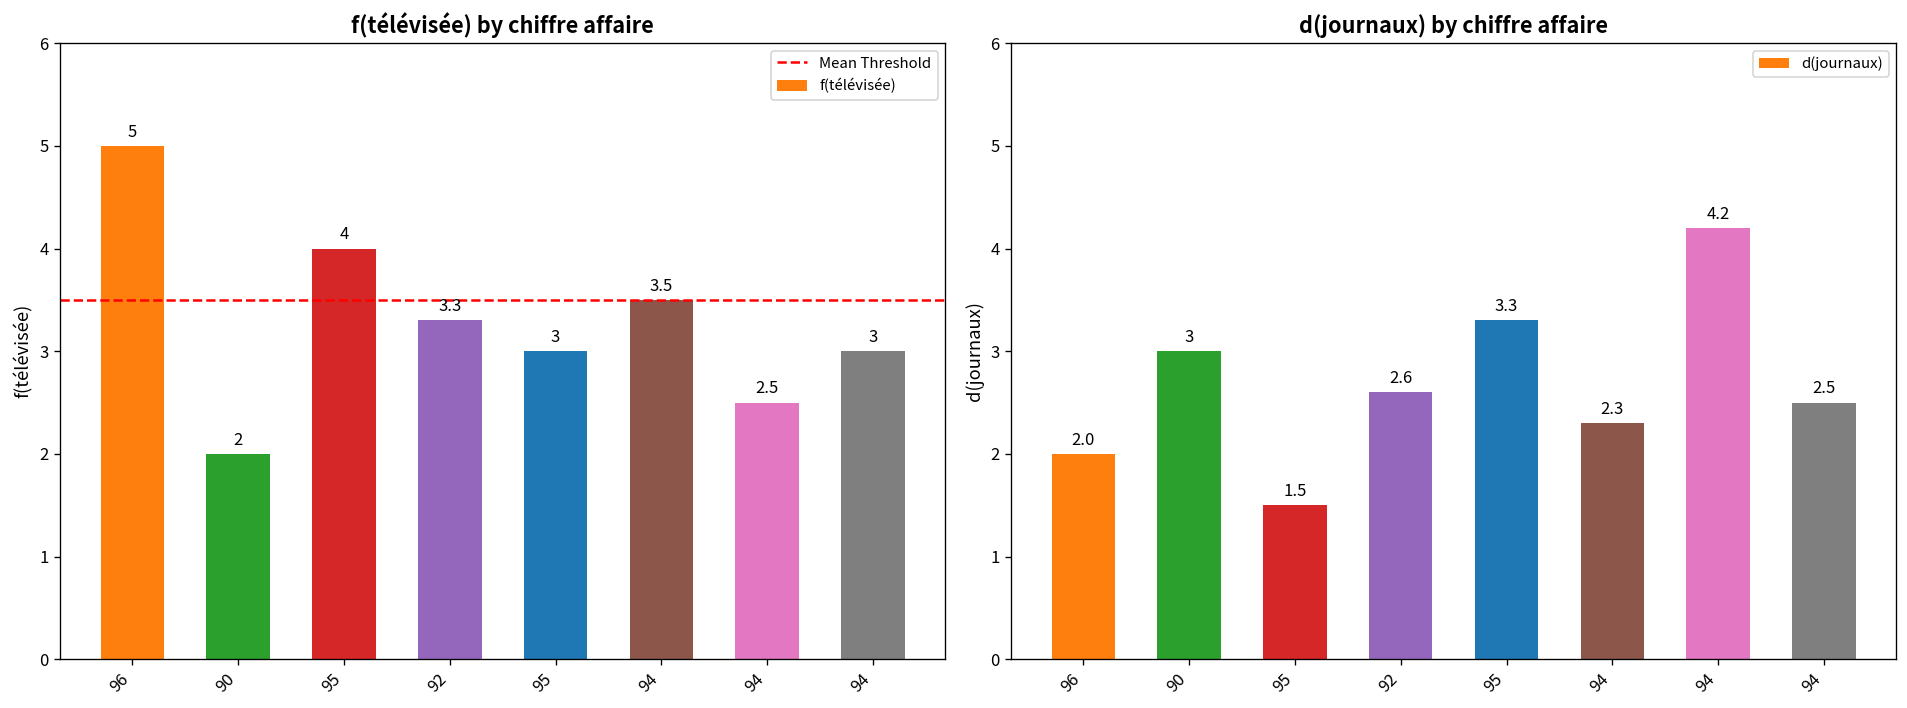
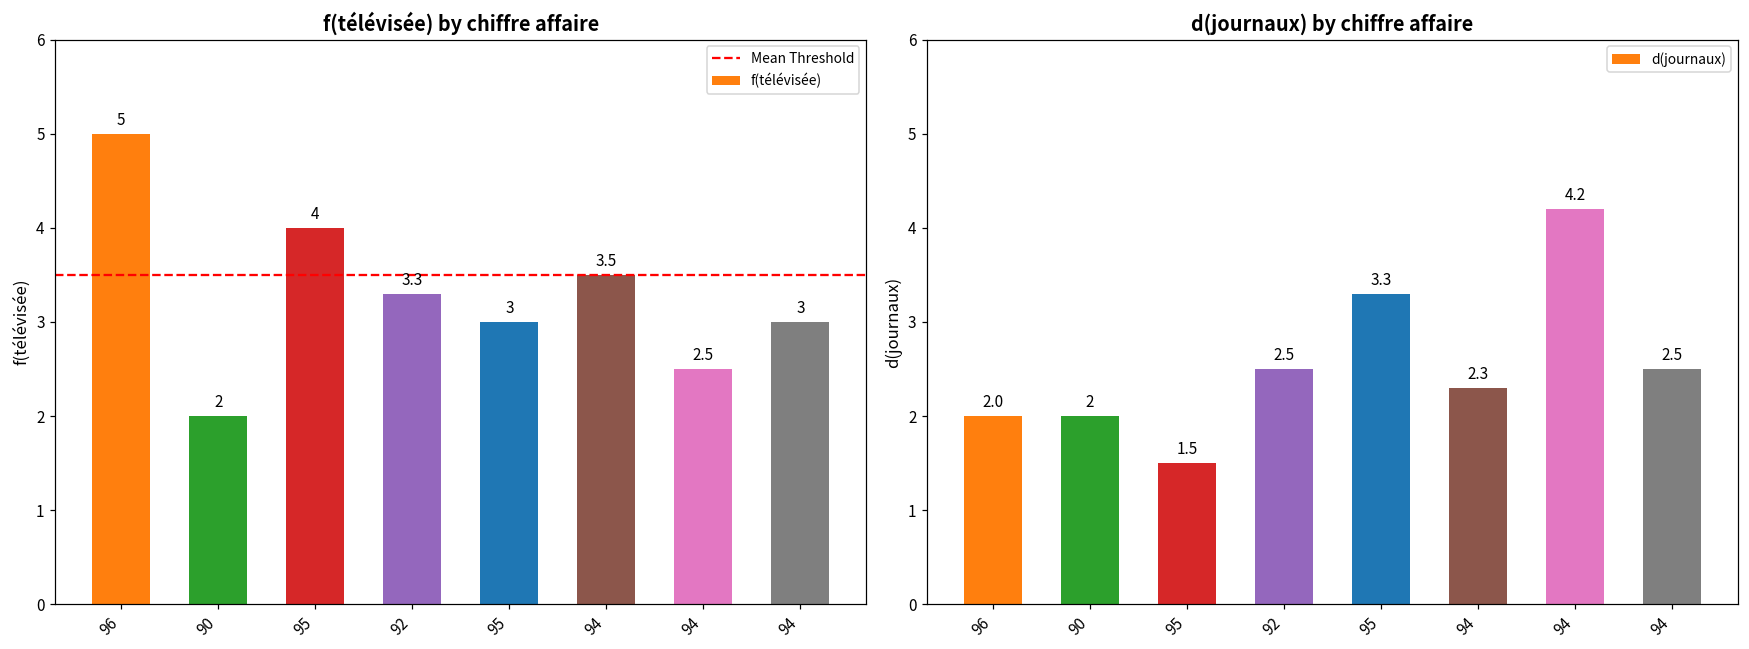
  {
    "f(télévisée) by chiffre affaire": {
      "96": 5,
      "90": 2,
      "92": 3.3
    },
    "d(journaux) by chiffre affaire": {
      "96": 2.0,
-     "90": 3,
-     "92": 2.6
+     "90": 2,
+     "92": 2.5
    }
  }
